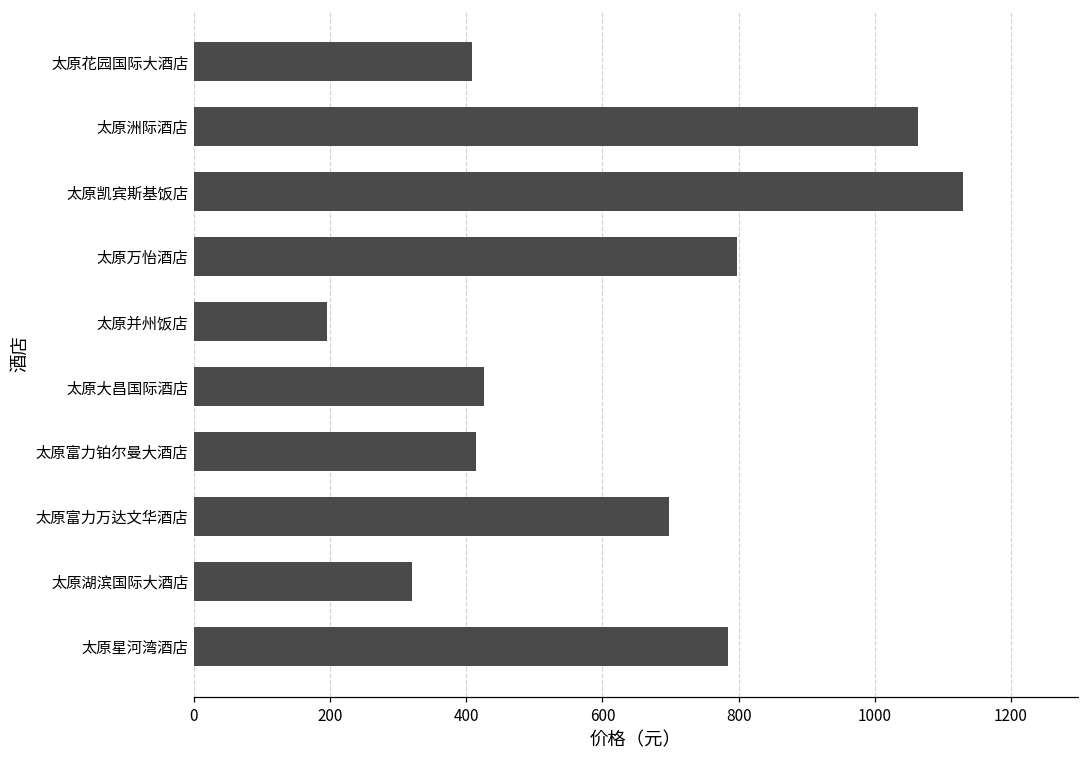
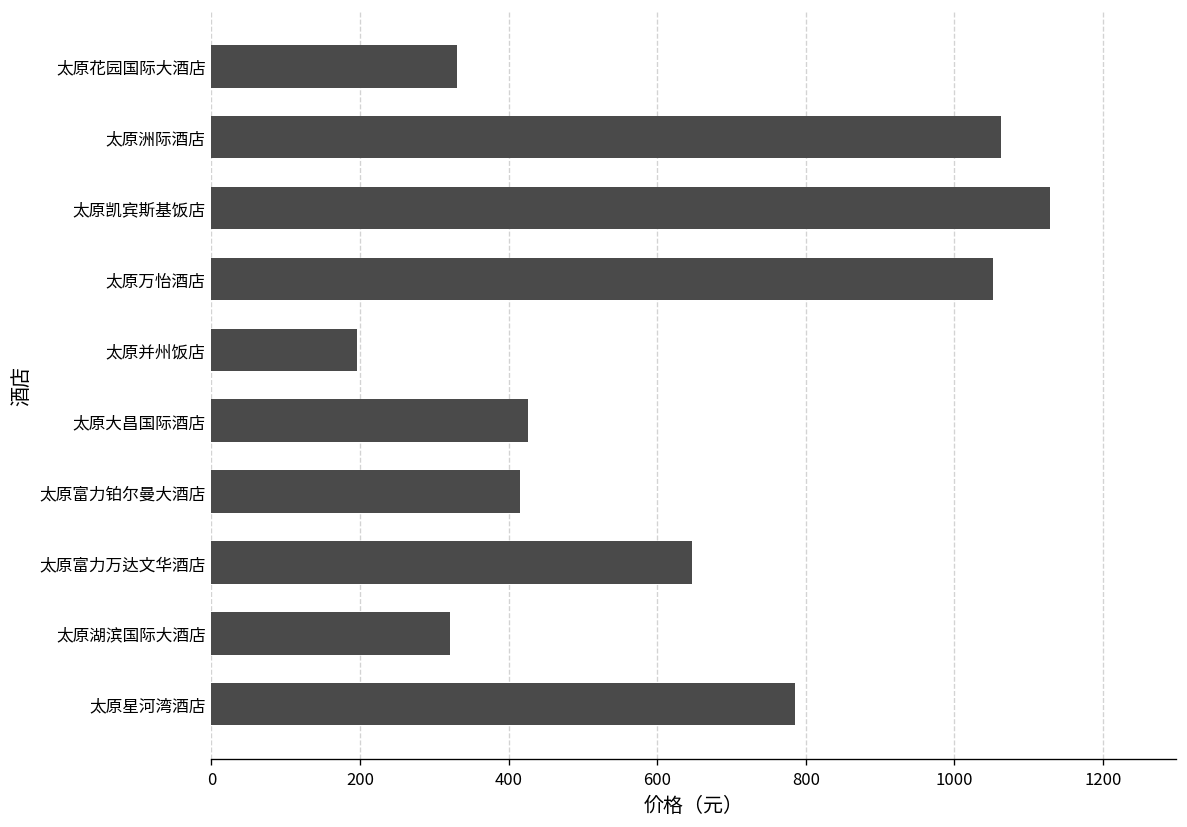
  {
-   "太原花园国际大酒店": 410,
+   "太原花园国际大酒店": 330,
    "太原洲际酒店": 1060,
    "太原凯宾斯基饭店": 1130,
-   "太原万怡酒店": 800,
+   "太原万怡酒店": 1050,
    "太原并州饭店": 200,
    "太原大昌国际酒店": 430,
    "太原富力铂尔曼大酒店": 420,
-   "太原富力万达文华酒店": 700,
+   "太原富力万达文华酒店": 650,
    "太原湖滨国际大酒店": 320,
    "太原星河湾酒店": 790
  }
